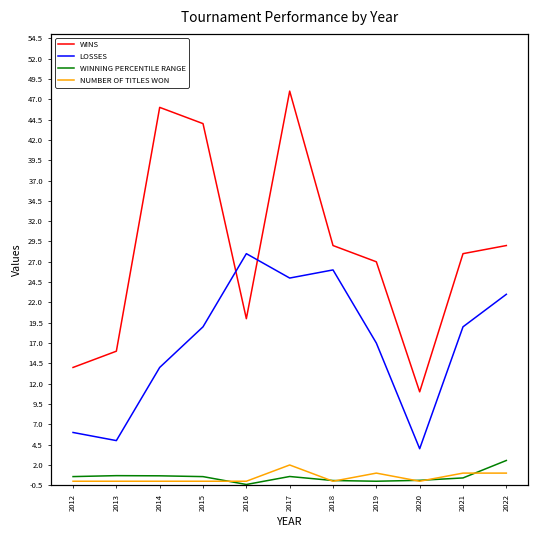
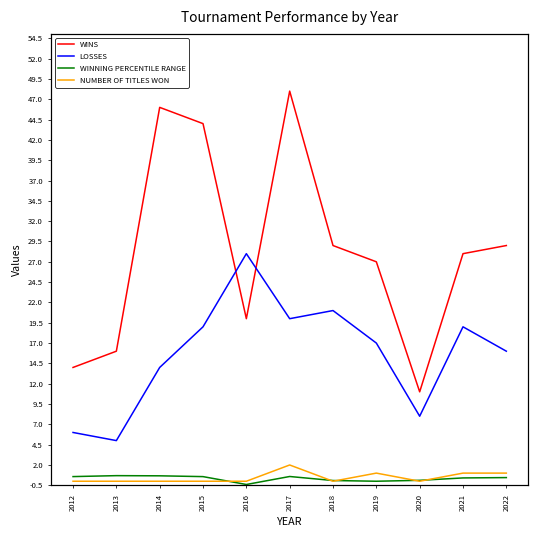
  {
    "WINS": {
      "2012": 14,
      "2013": 16,
      "2014": 46,
      "2015": 44,
      "2016": 20,
      "2017": 48,
      "2018": 29,
      "2019": 27,
      "2020": 11,
      "2021": 28,
      "2022": 29
    },
    "LOSSES": {
      "2012": 6,
      "2013": 5,
      "2014": 14,
      "2015": 19,
      "2016": 28,
-     "2017": 25,
-     "2018": 26,
+     "2017": 20,
+     "2018": 21,
      "2019": 17,
-     "2020": 4,
+     "2020": 8,
      "2021": 19,
-     "2022": 23
+     "2022": 16
    },
    "WINNING PERCENTILE RANGE": {
      "2012": 1,
      "2013": 1,
      "2014": 1,
      "2015": 1,
      "2016": 0,
      "2017": 1,
      "2019": 0,
      "2021": 0,
-     "2022": 3
+     "2022": 0
    },
    "NUMBER OF TITLES WON": {
      "2012": 0,
      "2013": 0,
      "2014": 0,
      "2015": 0,
      "2016": 0,
      "2017": 2,
      "2019": 1,
      "2021": 1,
      "2022": 1
    }
  }
